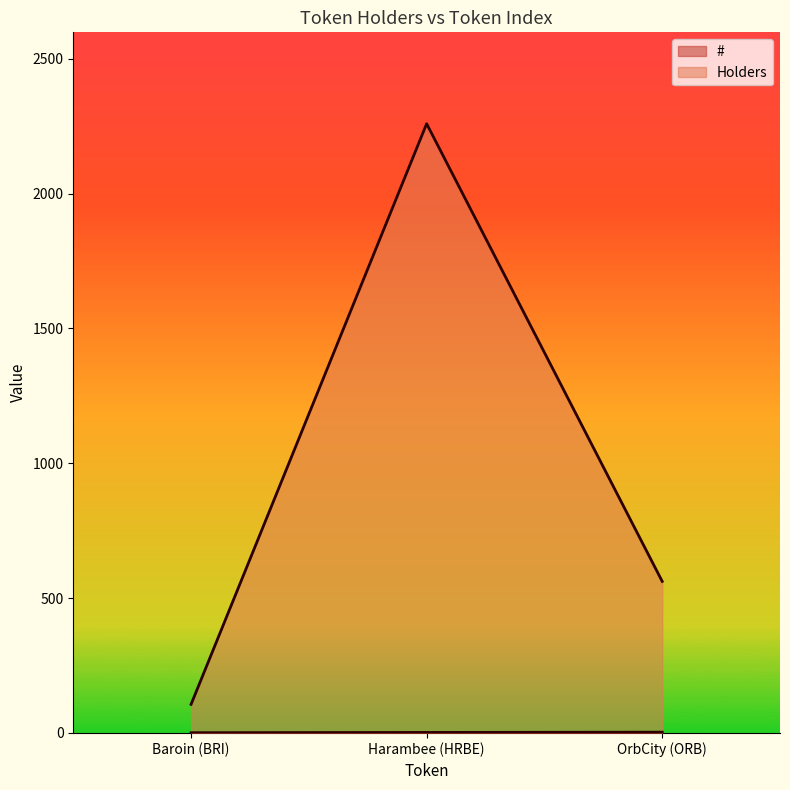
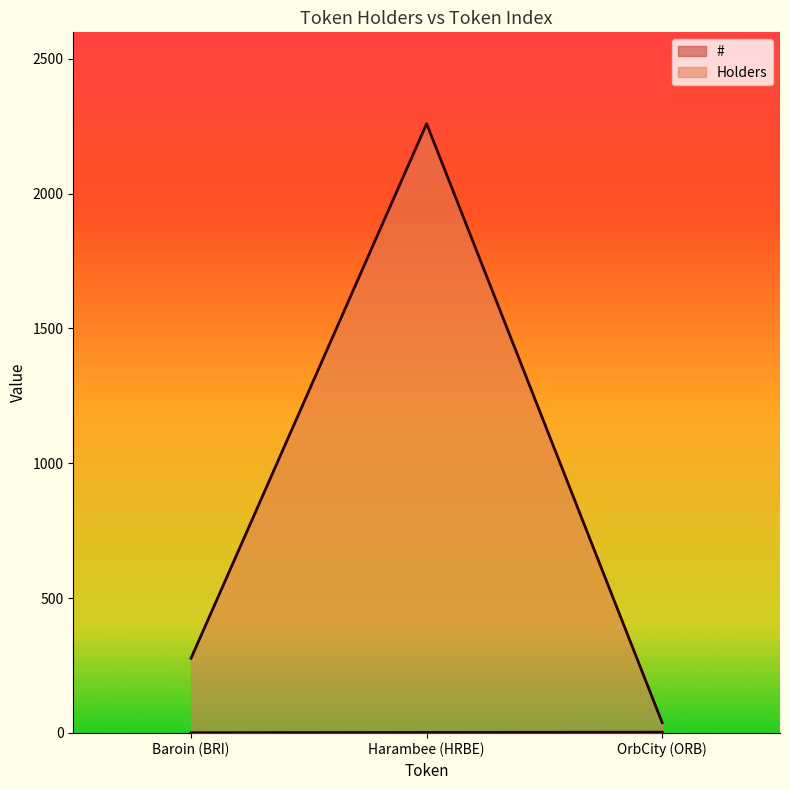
  {
    "#": {
      "Baroin (BRI)": 0,
      "Harambee (HRBE)": 0,
      "OrbCity (ORB)": 0
    },
    "Holders": {
-     "Baroin (BRI)": 110,
+     "Baroin (BRI)": 280,
      "Harambee (HRBE)": 2260,
-     "OrbCity (ORB)": 560
+     "OrbCity (ORB)": 40
    }
  }
